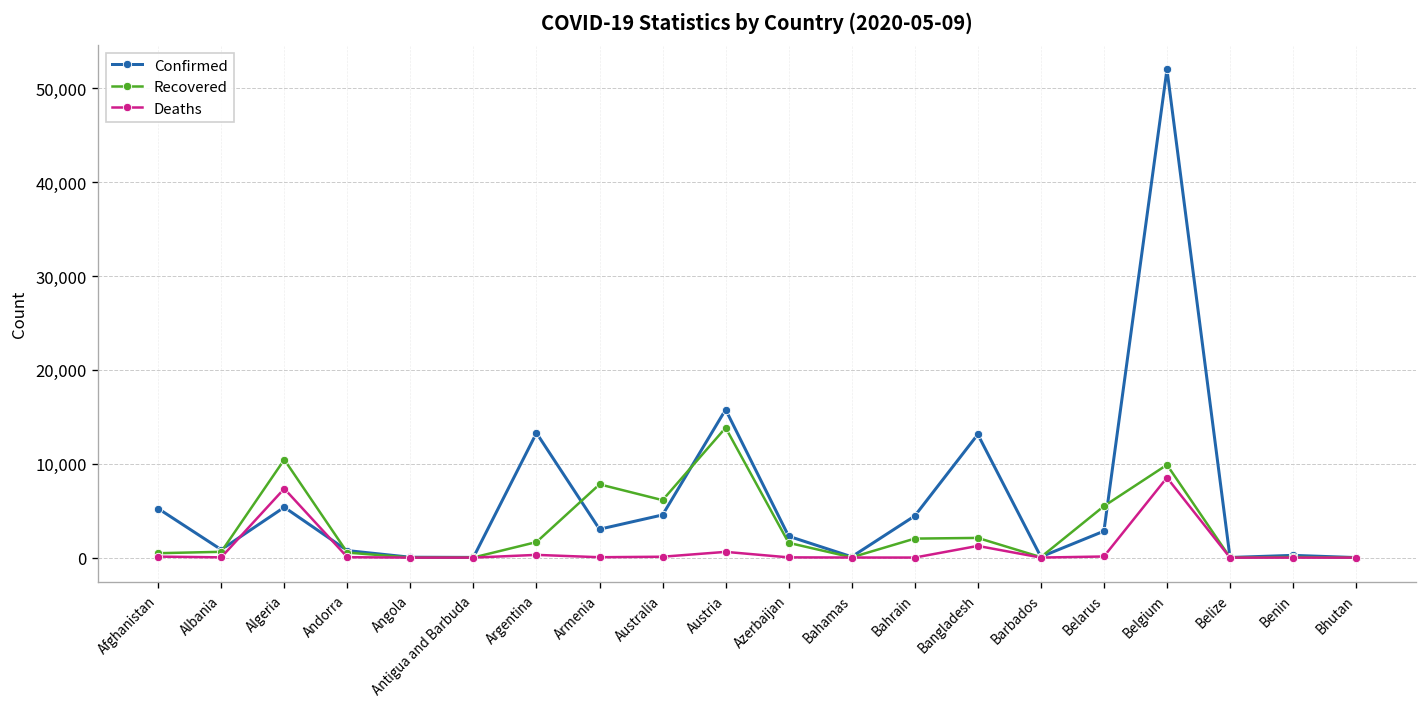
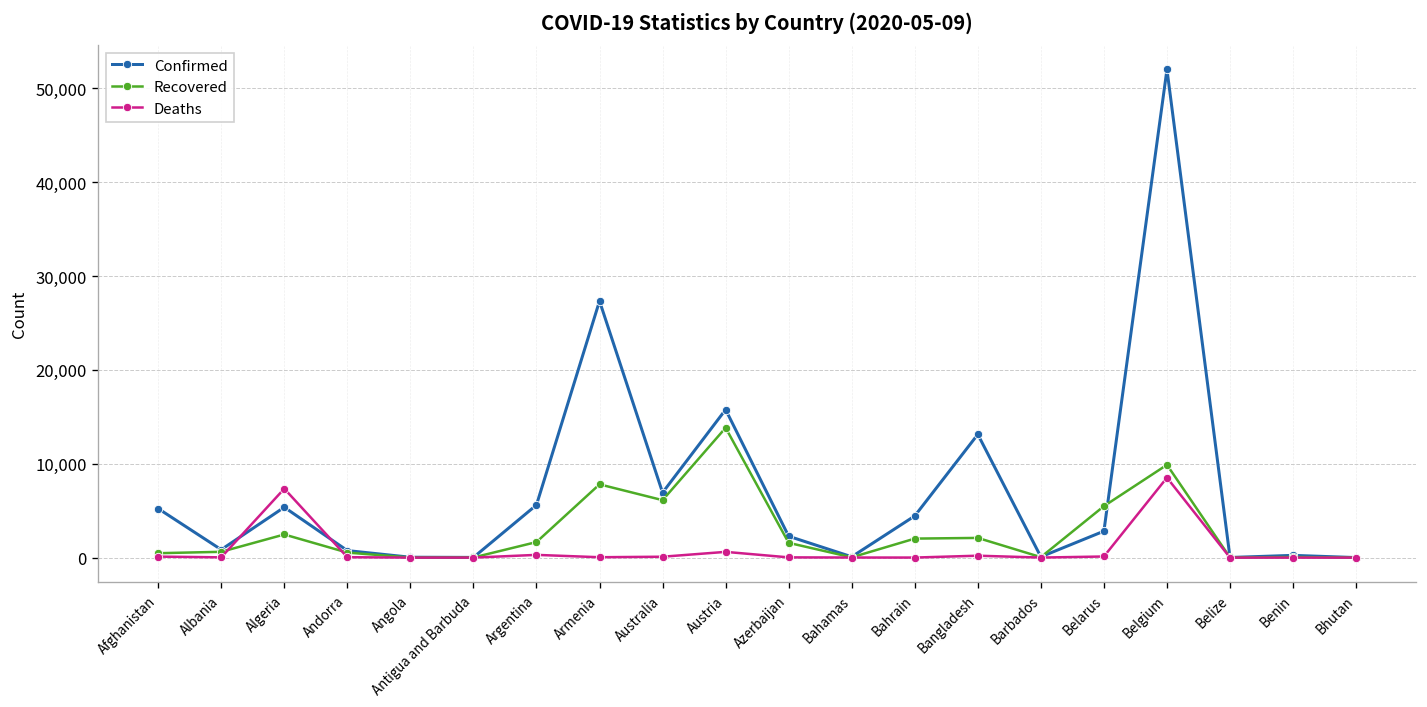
  {
    "Confirmed": {
      "Afghanistan": "5,000",
      "Algeria": "5,000",
-     "Argentina": "13,000",
-     "Armenia": "3,000",
-     "Australia": "5,000",
+     "Argentina": "6,000",
+     "Armenia": "27,000",
+     "Australia": "7,000",
      "Austria": "16,000",
      "Azerbaijan": "2,000",
      "Bahrain": "4,000",
      "Bangladesh": "13,000",
      "Belarus": "3,000",
      "Belgium": "52,000"
    },
    "Recovered": {
      "Afghanistan": "0",
-     "Algeria": "10,000",
+     "Algeria": "2,000",
      "Argentina": "2,000",
      "Armenia": "8,000",
      "Australia": "6,000",
      "Austria": "14,000",
      "Azerbaijan": "2,000",
      "Bahrain": "2,000",
      "Bangladesh": "2,000",
      "Belarus": "5,000",
      "Belgium": "10,000"
    },
    "Deaths": {
      "Afghanistan": "0",
      "Albania": "0",
      "Algeria": "7,000",
      "Andorra": "0",
      "Argentina": "0",
      "Armenia": "0",
      "Australia": "0",
      "Austria": "1,000",
      "Azerbaijan": "0",
      "Bahrain": "0",
-     "Bangladesh": "1,000",
+     "Bangladesh": "0",
      "Belarus": "0",
      "Belgium": "9,000"
    }
  }
